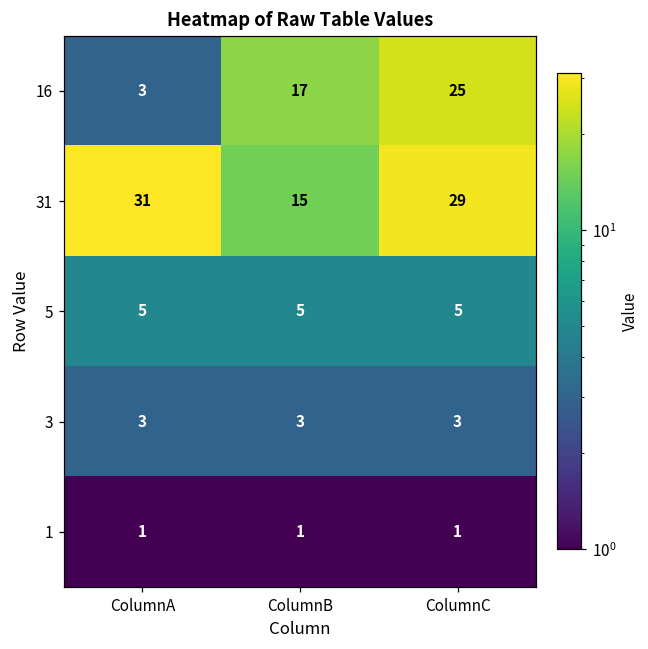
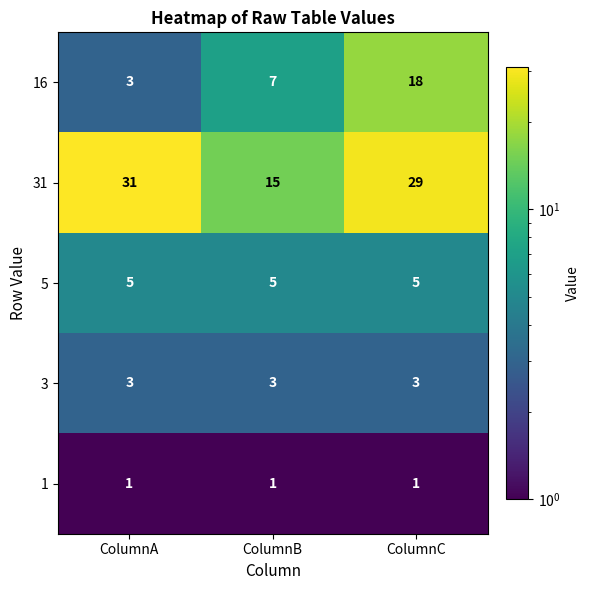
  {
    "16": {
      "ColumnA": 3,
-     "ColumnB": 17,
-     "ColumnC": 25
+     "ColumnB": 7,
+     "ColumnC": 18
    },
    "31": {
      "ColumnA": 31,
      "ColumnB": 15,
      "ColumnC": 29
    },
    "5": {
      "ColumnA": 5,
      "ColumnB": 5,
      "ColumnC": 5
    },
    "3": {
      "ColumnA": 3,
      "ColumnB": 3,
      "ColumnC": 3
    },
    "1": {
      "ColumnA": 1,
      "ColumnB": 1,
      "ColumnC": 1
    }
  }
